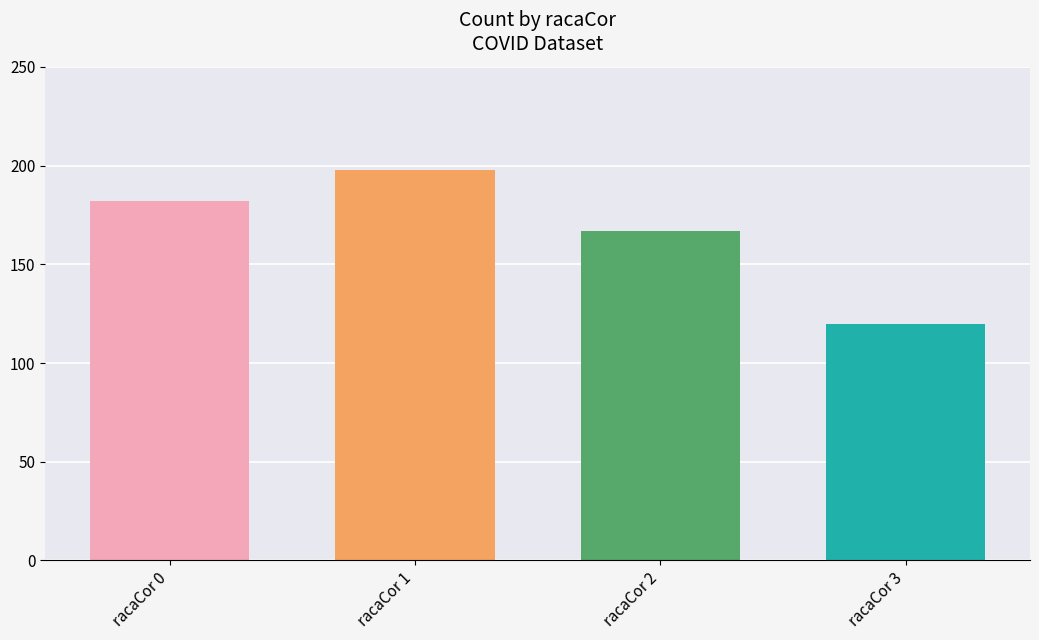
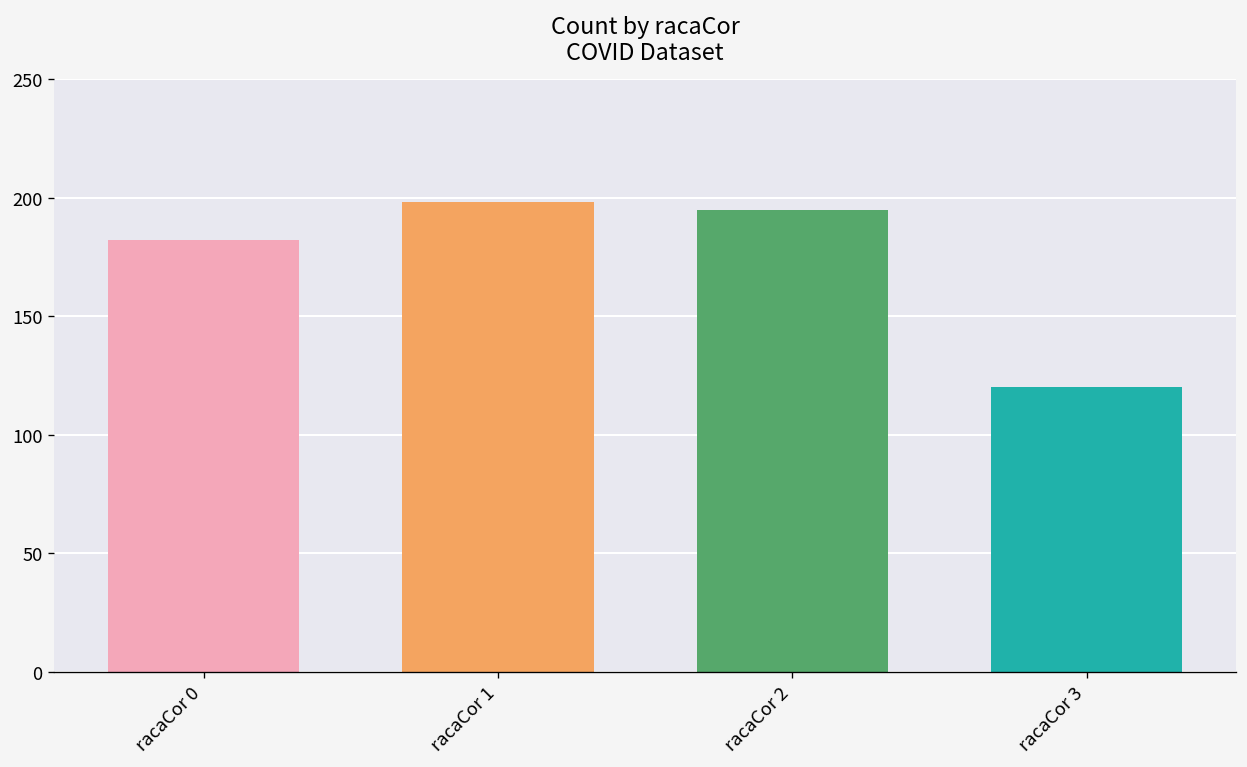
  {
    "racaCor 0": 182,
    "racaCor 1": 198,
-   "racaCor 2": 167,
+   "racaCor 2": 195,
    "racaCor 3": 120
  }
